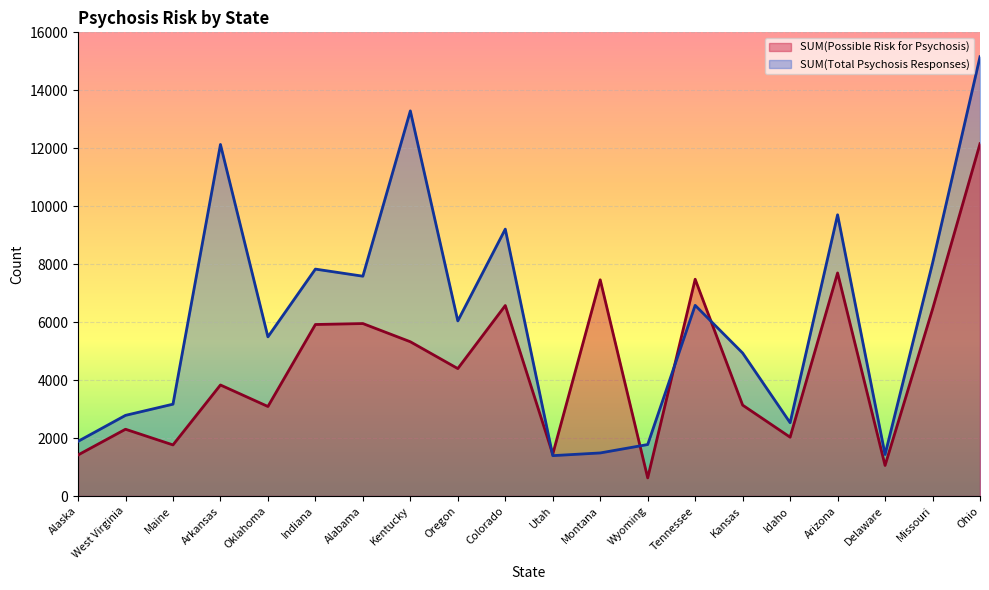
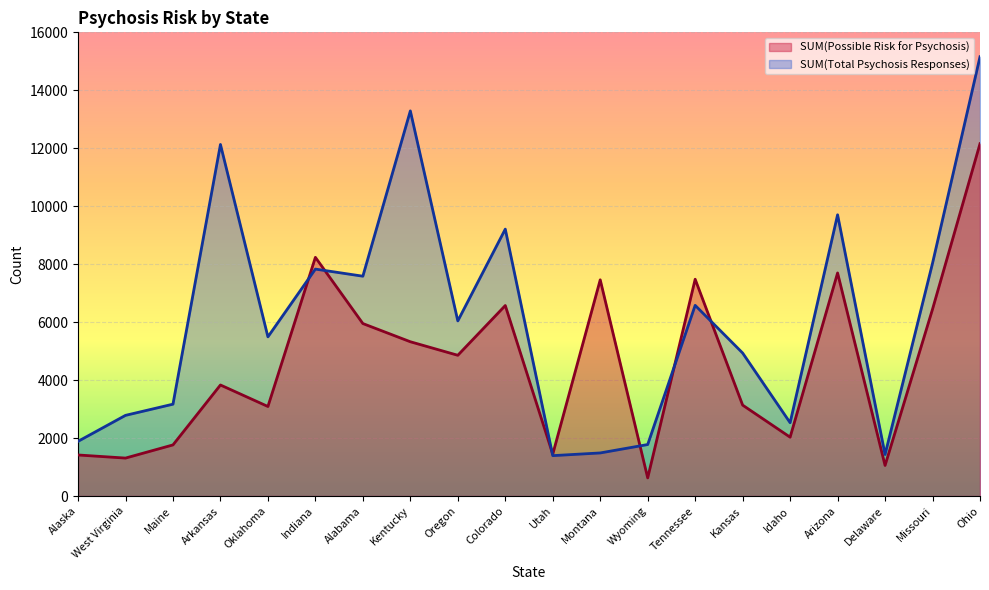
  {
    "SUM(Possible Risk for Psychosis)": {
      "Alaska": 1400,
-     "West Virginia": 2300,
+     "West Virginia": 1300,
      "Maine": 1800,
      "Arkansas": 3800,
      "Oklahoma": 3100,
-     "Indiana": 5900,
+     "Indiana": 8200,
      "Alabama": 6000,
      "Kentucky": 5300,
-     "Oregon": 4400,
+     "Oregon": 4900,
      "Colorado": 6600,
      "Montana": 7500,
      "Wyoming": 600,
      "Tennessee": 7500,
      "Kansas": 3100,
      "Idaho": 2000,
      "Arizona": 7700,
      "Delaware": 1100,
      "Missouri": 6400,
      "Ohio": 12200
    },
    "SUM(Total Psychosis Responses)": {
      "Alaska": 1900,
      "West Virginia": 2800,
      "Maine": 3200,
      "Arkansas": 12100,
      "Oklahoma": 5500,
      "Indiana": 7800,
      "Alabama": 7600,
      "Kentucky": 13300,
      "Oregon": 6000,
      "Colorado": 9200,
      "Montana": 1500,
      "Wyoming": 1800,
      "Tennessee": 6600,
      "Kansas": 4900,
      "Idaho": 2500,
      "Arizona": 9700,
      "Delaware": 1400,
      "Missouri": 8000,
      "Ohio": 15200
    }
  }
